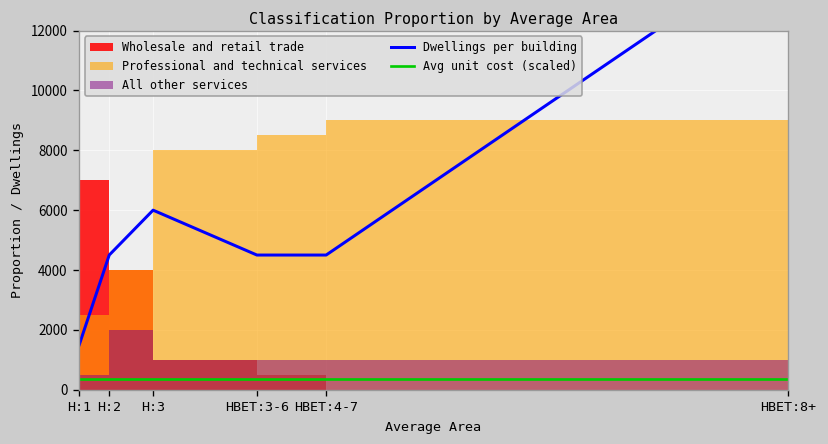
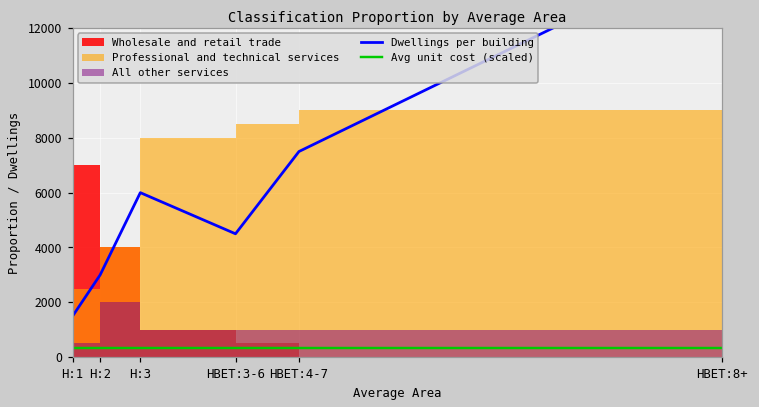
  {
    "Dwellings per building": {
      "H:1": 1500,
-     "H:2": 4500,
+     "H:2": 3000,
      "H:3": 6000,
      "HBET:3-6": 4500,
-     "HBET:4-7": 4500
+     "HBET:4-7": 7500
    },
    "Avg unit cost (scaled)": {
      "H:1": 300,
      "H:2": 300,
      "H:3": 300,
      "HBET:3-6": 300,
      "HBET:4-7": 300,
      "HBET:8+": 300
    }
  }
